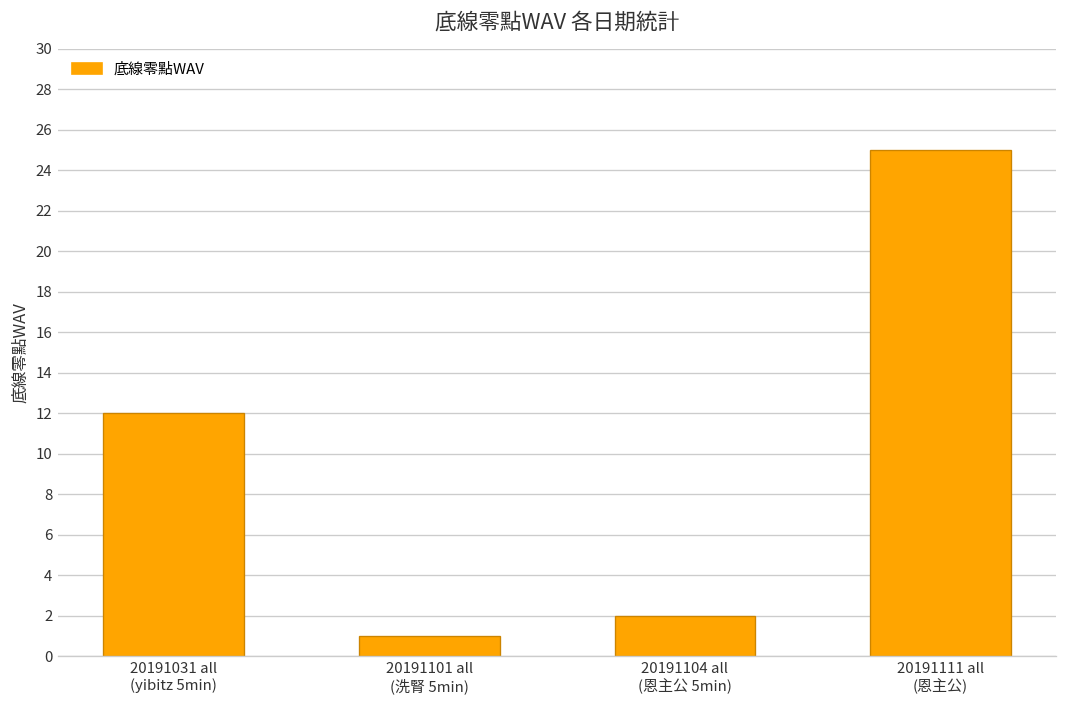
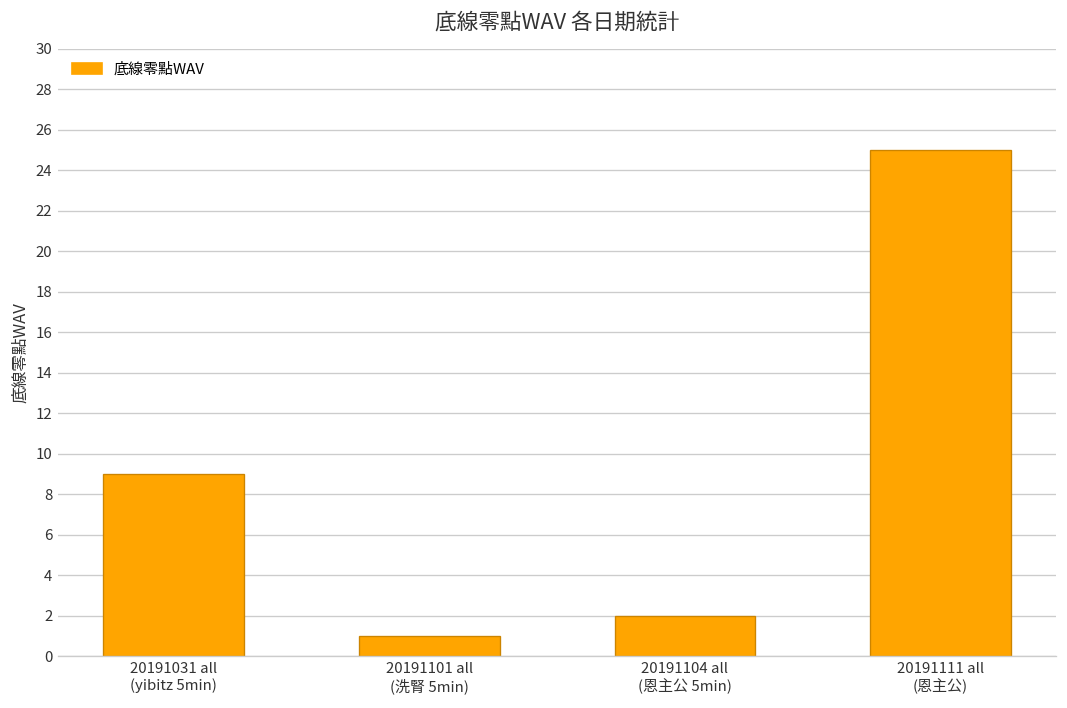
  {
-   "20191031 all (yibitz 5min)": 12,
+   "20191031 all (yibitz 5min)": 9,
    "20191101 all (洗腎 5min)": 1,
    "20191104 all (恩主公 5min)": 2,
    "20191111 all (恩主公)": 25
  }
